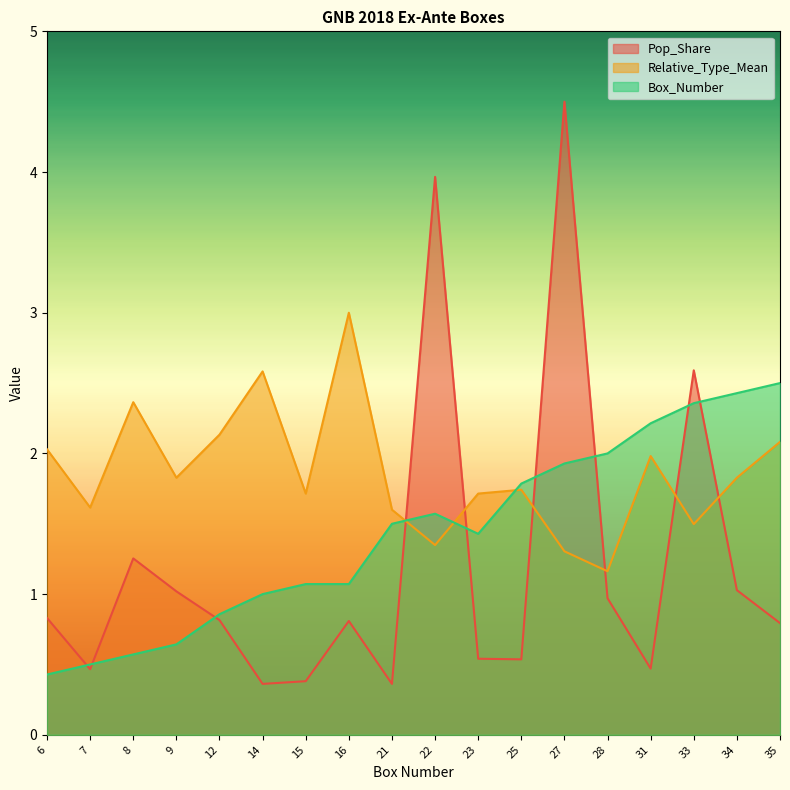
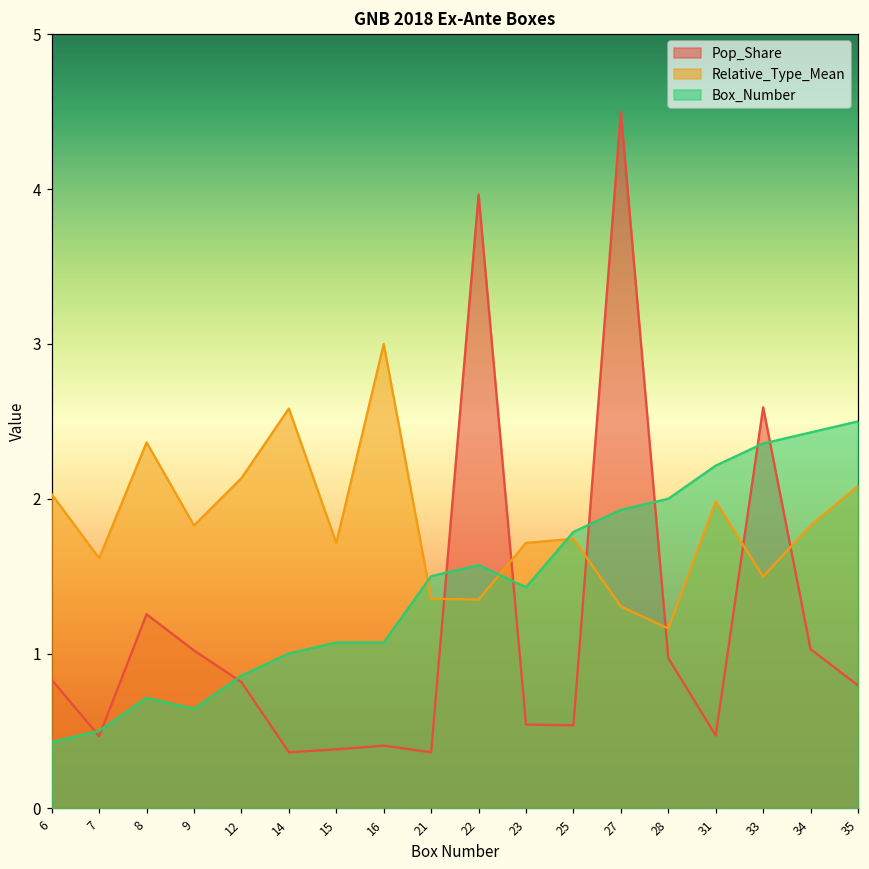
  {
    "Pop_Share": {
      "6": 0.83,
      "7": 0.47,
      "8": 1.25,
      "9": 1.02,
      "12": 0.82,
      "14": 0.36,
      "15": 0.38,
-     "16": 0.81,
+     "16": 0.40,
      "21": 0.36,
      "22": 3.97,
      "23": 0.54,
      "25": 0.54,
      "27": 4.50,
      "28": 0.97,
      "31": 0.47,
      "33": 2.59,
      "34": 1.03,
      "35": 0.79
    },
    "Relative_Type_Mean": {
      "6": 2.03,
      "7": 1.62,
      "8": 2.36,
      "9": 1.83,
      "12": 2.13,
      "14": 2.58,
      "15": 1.71,
      "16": 3.00,
-     "21": 1.60,
+     "21": 1.35,
      "22": 1.35,
      "23": 1.71,
      "25": 1.74,
      "27": 1.30,
      "28": 1.16,
      "31": 1.98,
      "33": 1.50,
      "34": 1.83,
      "35": 2.08
    },
    "Box_Number": {
      "6": 0.43,
      "7": 0.50,
-     "8": 0.57,
+     "8": 0.71,
      "9": 0.64,
      "12": 0.86,
      "14": 1.00,
      "15": 1.07,
      "16": 1.07,
      "21": 1.50,
      "22": 1.57,
      "23": 1.43,
      "25": 1.79,
      "27": 1.93,
      "28": 2.00,
      "31": 2.21,
      "33": 2.36,
      "34": 2.43,
      "35": 2.50
    }
  }
